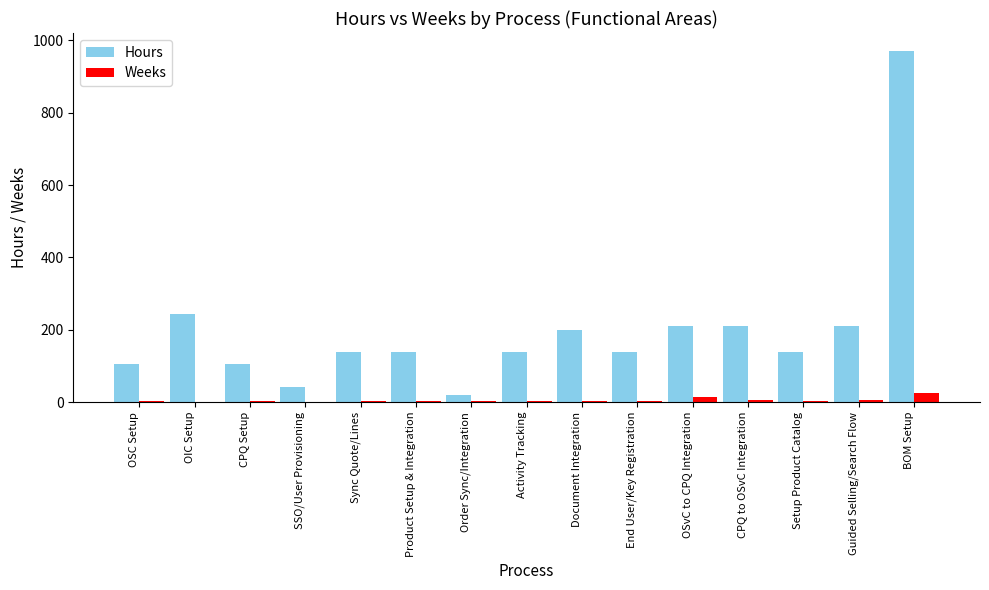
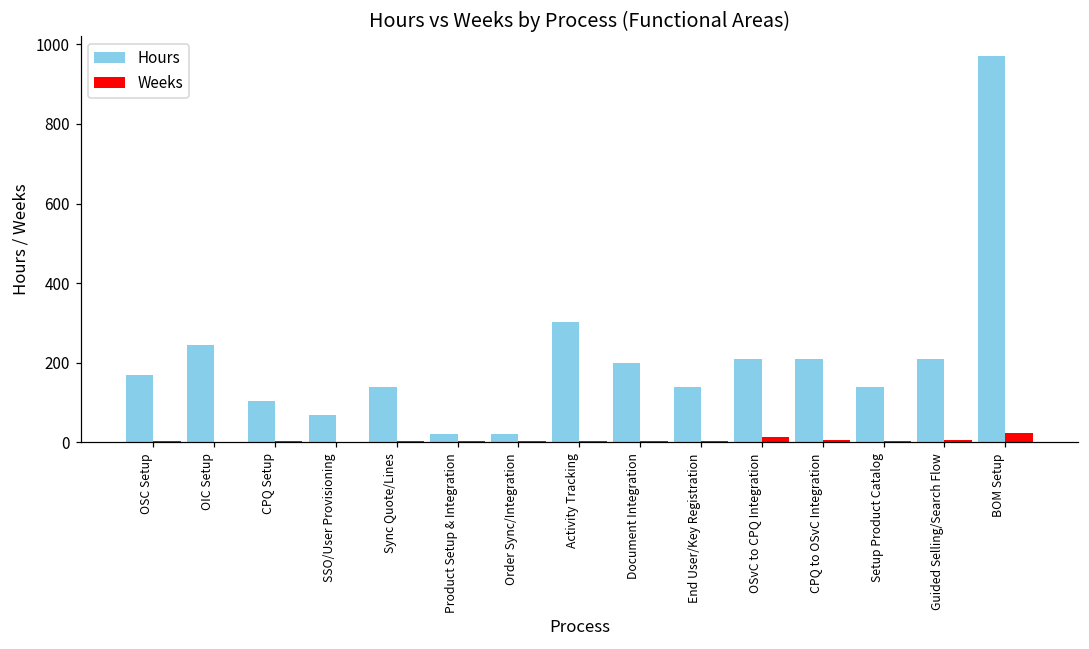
  {
    "Hours": {
-     "OSC Setup": 110,
+     "OSC Setup": 170,
      "OIC Setup": 250,
      "CPQ Setup": 110,
-     "SSO/User Provisioning": 40,
+     "SSO/User Provisioning": 70,
      "Sync Quote/Lines": 140,
-     "Product Setup & Integration": 140,
+     "Product Setup & Integration": 20,
      "Order Sync/Integration": 20,
-     "Activity Tracking": 140,
+     "Activity Tracking": 300,
      "Document Integration": 200,
      "End User/Key Registration": 140,
      "OSvC to CPQ Integration": 210,
      "CPQ to OSvC Integration": 210,
      "Setup Product Catalog": 140,
      "Guided Selling/Search Flow": 210,
      "BOM Setup": 970
    },
    "Weeks": {
      "OSvC to CPQ Integration": 10,
      "BOM Setup": 20
    }
  }
